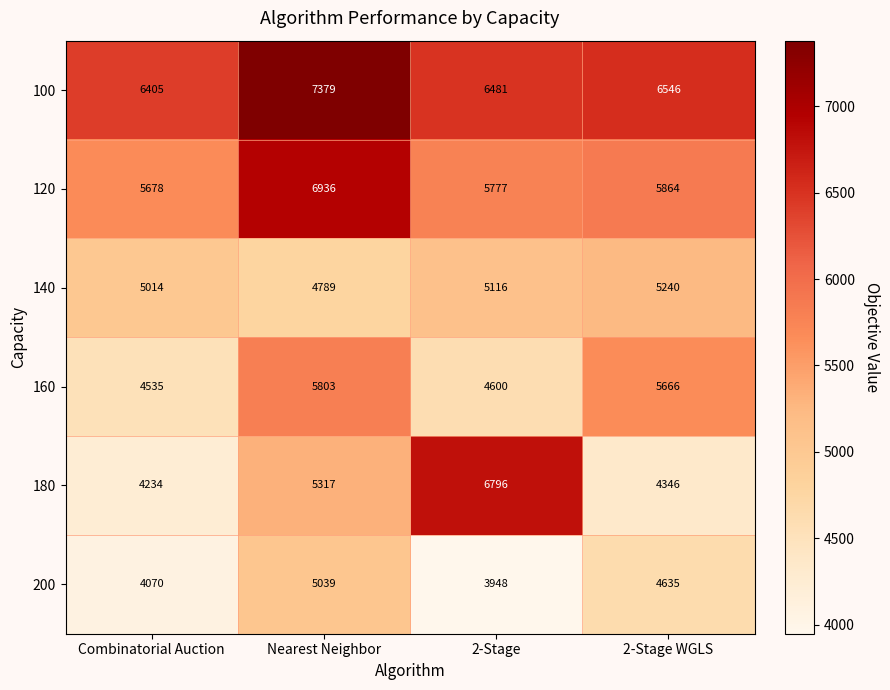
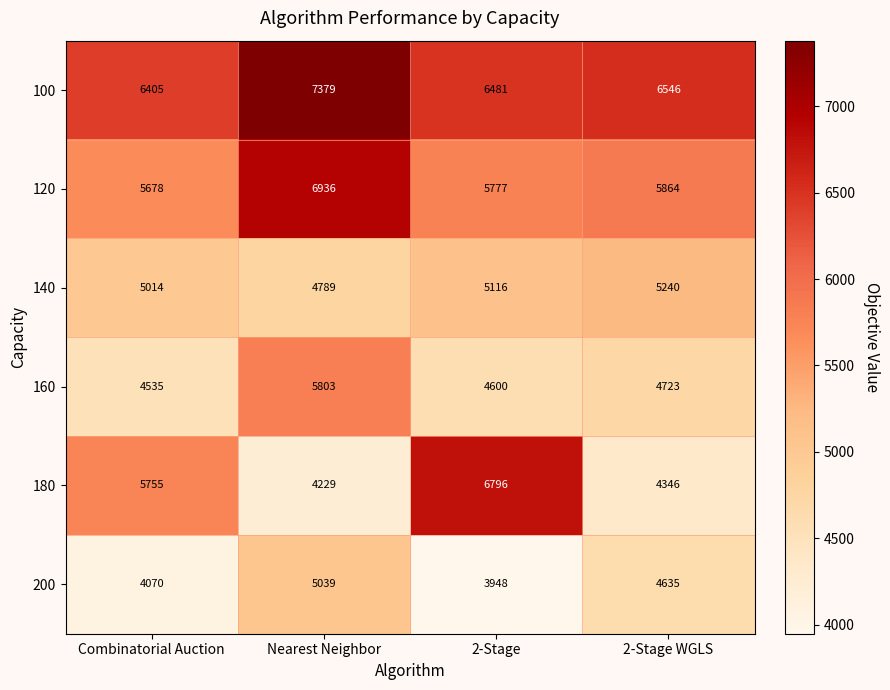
  {
    "100": {
      "Combinatorial Auction": 6405,
      "Nearest Neighbor": 7379,
      "2-Stage": 6481,
      "2-Stage WGLS": 6546
    },
    "120": {
      "Combinatorial Auction": 5678,
      "Nearest Neighbor": 6936,
      "2-Stage": 5777,
      "2-Stage WGLS": 5864
    },
    "140": {
      "Combinatorial Auction": 5014,
      "Nearest Neighbor": 4789,
      "2-Stage": 5116,
      "2-Stage WGLS": 5240
    },
    "160": {
      "Combinatorial Auction": 4535,
      "Nearest Neighbor": 5803,
      "2-Stage": 4600,
-     "2-Stage WGLS": 5666
+     "2-Stage WGLS": 4723
    },
    "180": {
-     "Combinatorial Auction": 4234,
-     "Nearest Neighbor": 5317,
+     "Combinatorial Auction": 5755,
+     "Nearest Neighbor": 4229,
      "2-Stage": 6796,
      "2-Stage WGLS": 4346
    },
    "200": {
      "Combinatorial Auction": 4070,
      "Nearest Neighbor": 5039,
      "2-Stage": 3948,
      "2-Stage WGLS": 4635
    }
  }
